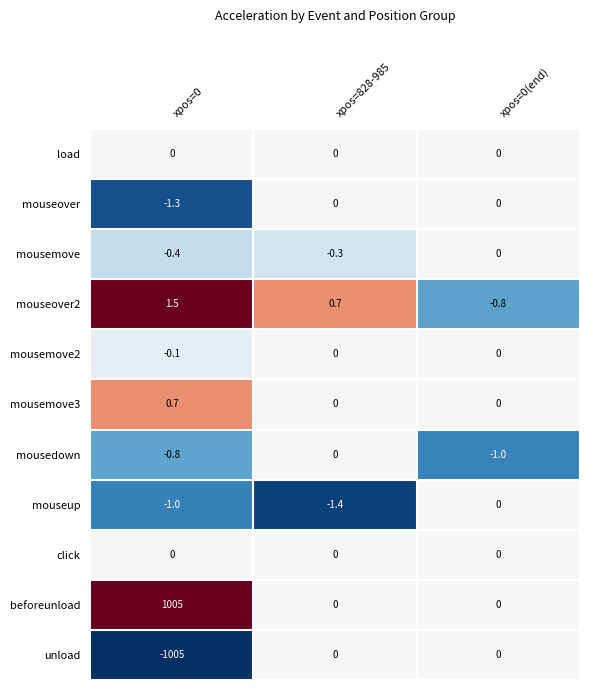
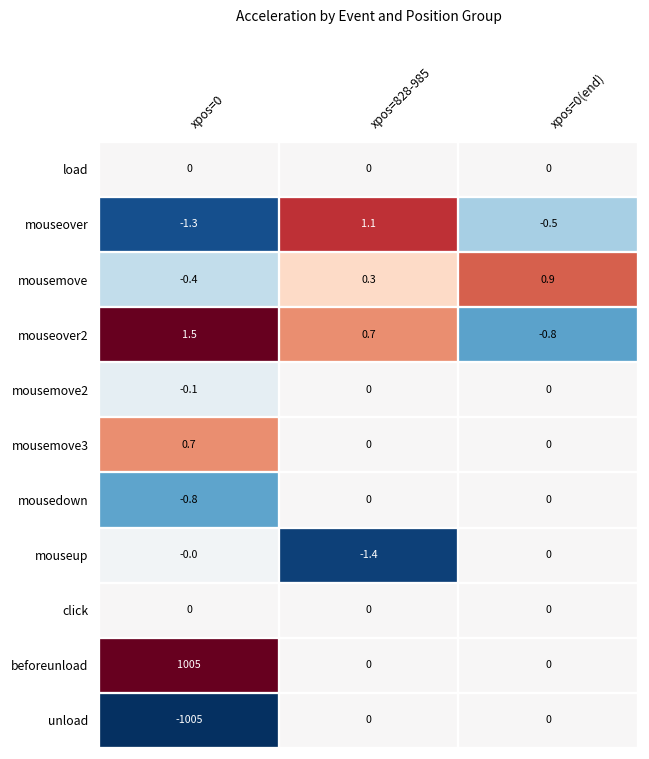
  {
    "load": {
      "xpos=0": 0,
      "xpos=828-985": 0,
      "xpos=0(end)": 0
    },
    "mouseover": {
      "xpos=0": -1.3,
-     "xpos=828-985": 0,
-     "xpos=0(end)": 0
+     "xpos=828-985": 1.1,
+     "xpos=0(end)": -0.5
    },
    "mousemove": {
      "xpos=0": -0.4,
-     "xpos=828-985": -0.3,
-     "xpos=0(end)": 0
+     "xpos=828-985": 0.3,
+     "xpos=0(end)": 0.9
    },
    "mouseover2": {
      "xpos=0": 1.5,
      "xpos=828-985": 0.7,
      "xpos=0(end)": -0.8
    },
    "mousemove2": {
      "xpos=0": -0.1,
      "xpos=828-985": 0,
      "xpos=0(end)": 0
    },
    "mousemove3": {
      "xpos=0": 0.7,
      "xpos=828-985": 0,
      "xpos=0(end)": 0
    },
    "mousedown": {
      "xpos=0": -0.8,
      "xpos=828-985": 0,
-     "xpos=0(end)": -1.0
+     "xpos=0(end)": 0
    },
    "mouseup": {
-     "xpos=0": -1.0,
+     "xpos=0": -0.0,
      "xpos=828-985": -1.4,
      "xpos=0(end)": 0
    },
    "click": {
      "xpos=0": 0,
      "xpos=828-985": 0,
      "xpos=0(end)": 0
    },
    "beforeunload": {
      "xpos=0": 1005,
      "xpos=828-985": 0,
      "xpos=0(end)": 0
    },
    "unload": {
      "xpos=0": -1005,
      "xpos=828-985": 0,
      "xpos=0(end)": 0
    }
  }
